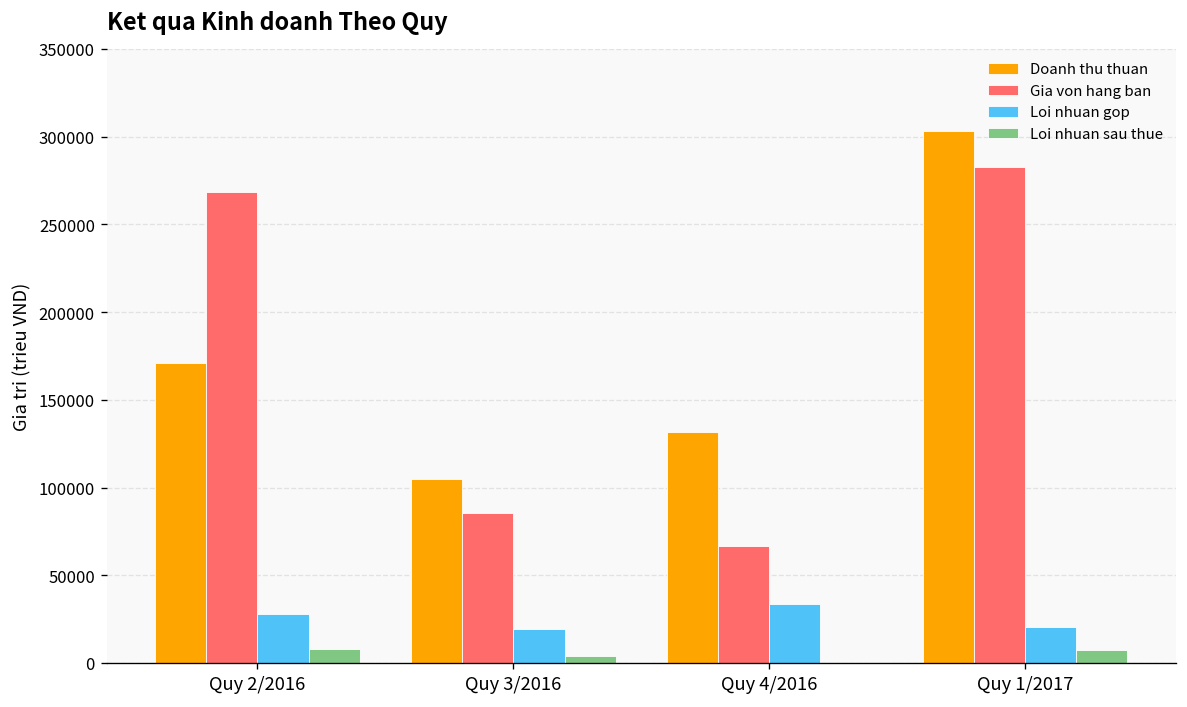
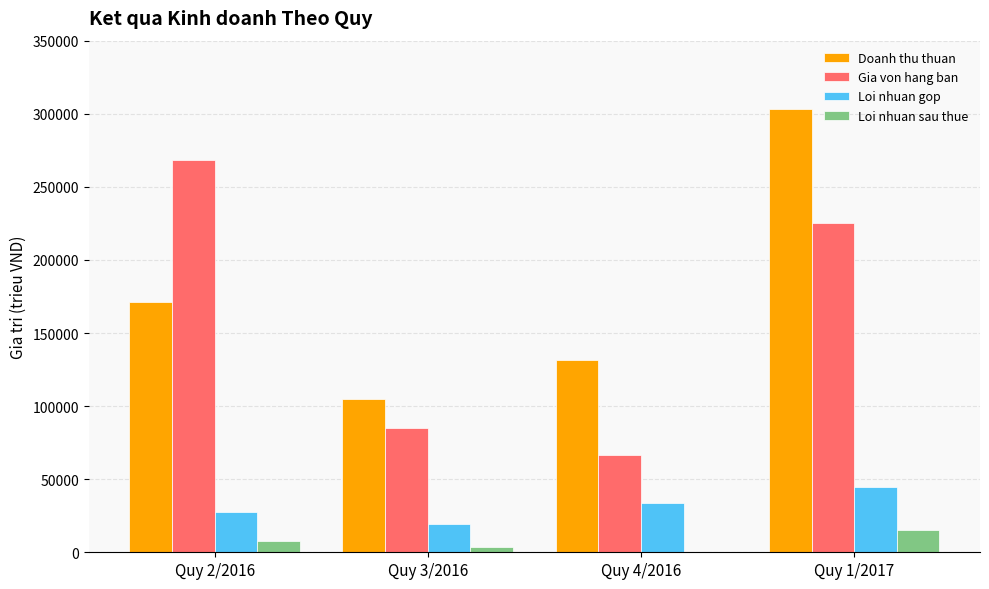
  {
    "Doanh thu thuan": {
      "Quy 2/2016": 171000,
      "Quy 3/2016": 105000,
      "Quy 4/2016": 132000,
      "Quy 1/2017": 303000
    },
    "Gia von hang ban": {
      "Quy 2/2016": 268000,
      "Quy 3/2016": 85000,
      "Quy 4/2016": 66000,
-     "Quy 1/2017": 283000
+     "Quy 1/2017": 225000
    },
    "Loi nhuan gop": {
      "Quy 2/2016": 28000,
      "Quy 3/2016": 19000,
      "Quy 4/2016": 34000,
-     "Quy 1/2017": 21000
+     "Quy 1/2017": 44000
    },
    "Loi nhuan sau thue": {
      "Quy 2/2016": 8000,
      "Quy 3/2016": 4000,
      "Quy 4/2016": 0,
-     "Quy 1/2017": 7000
+     "Quy 1/2017": 15000
    }
  }
